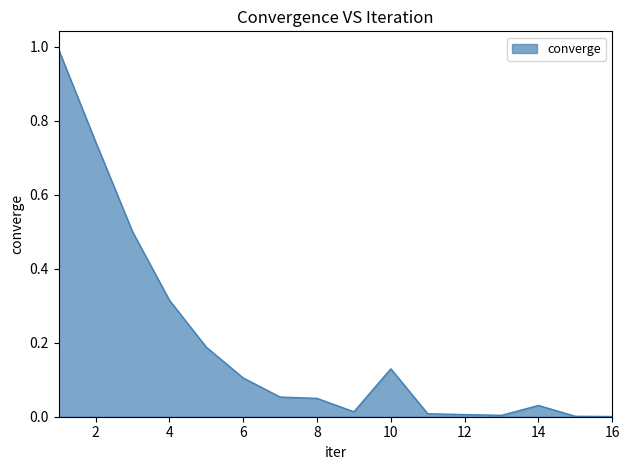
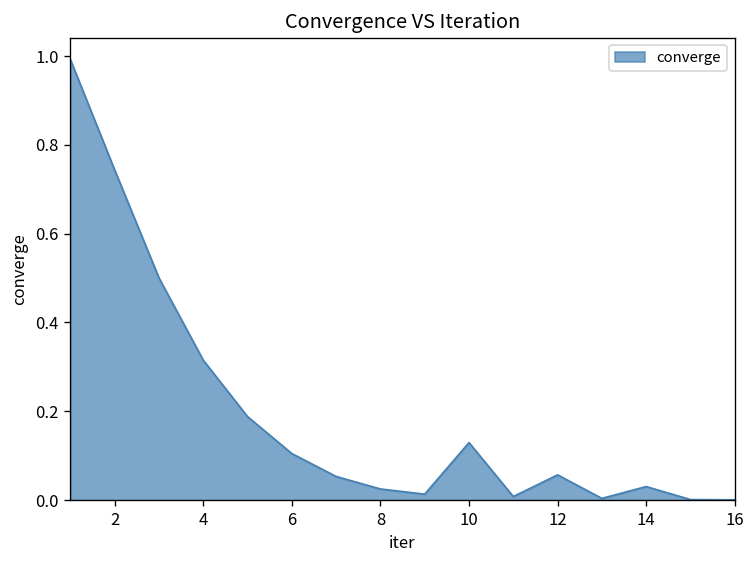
  {
    "2": 0.74,
    "4": 0.31,
    "6": 0.10,
-   "8": 0.05,
+   "8": 0.02,
    "10": 0.13,
-   "12": 0.01,
+   "12": 0.06,
    "14": 0.03,
    "16": 0.00
  }
